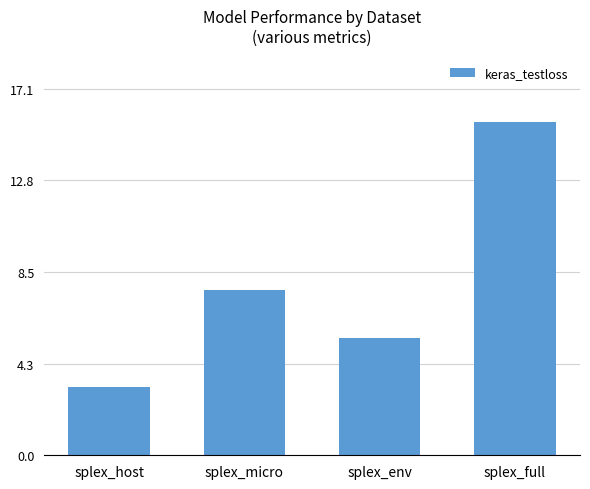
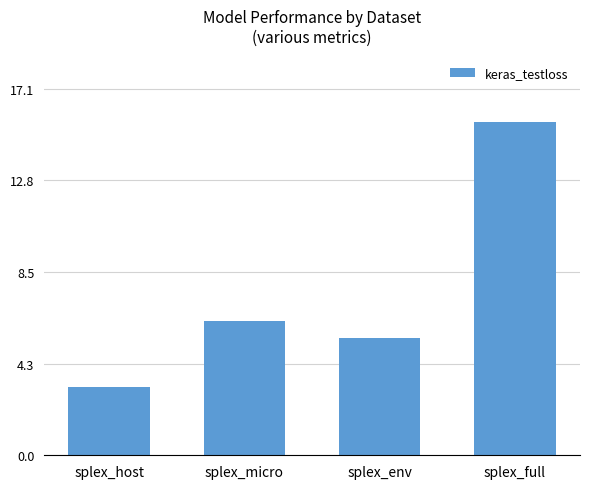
  {
    "splex_host": 3.2,
-   "splex_micro": 7.7,
+   "splex_micro": 6.3,
    "splex_env": 5.5,
    "splex_full": 15.5
  }
